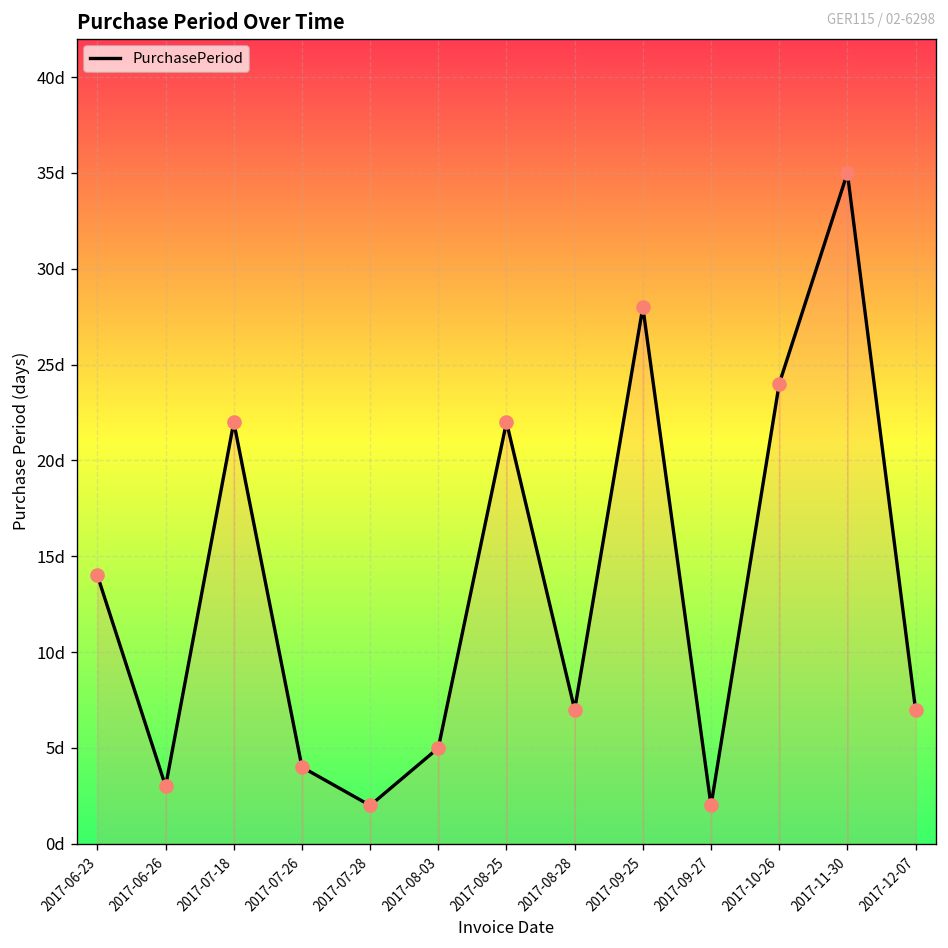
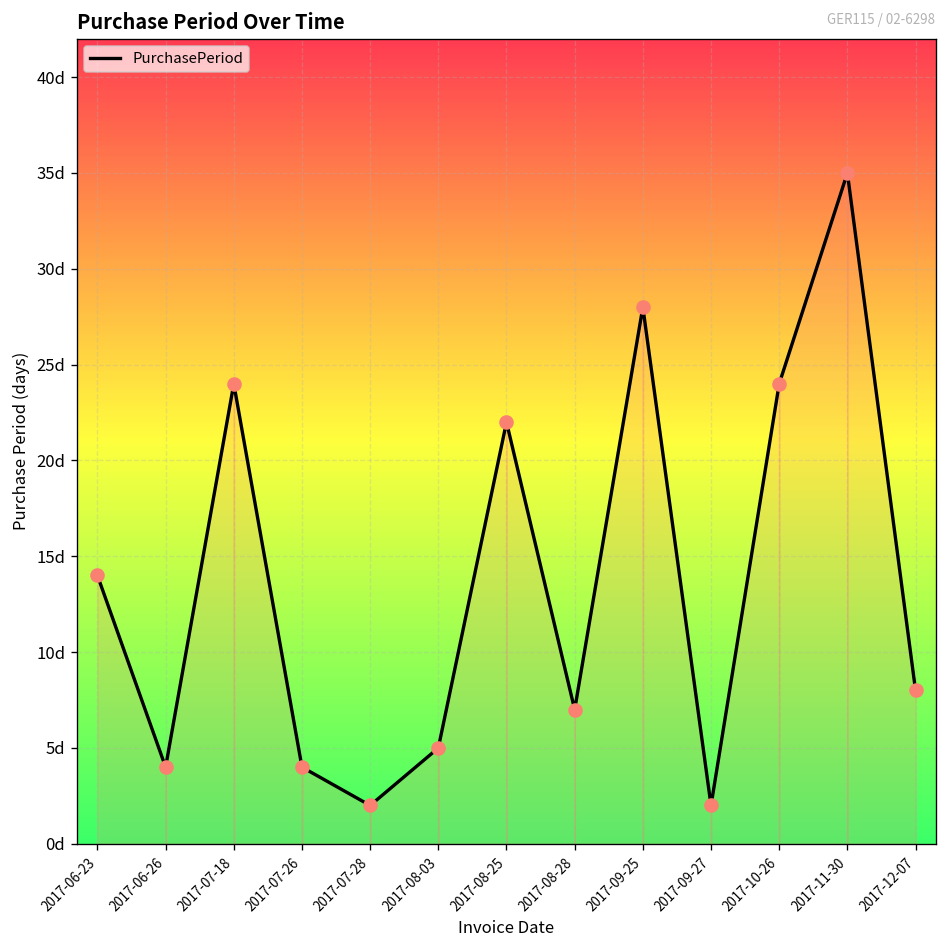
  {
    "PurchasePeriod": {
-     "2017-06-26": "3d",
-     "2017-07-18": "22d",
-     "2017-12-07": "7d"
+     "2017-06-26": "4d",
+     "2017-07-18": "24d",
+     "2017-12-07": "8d"
    }
  }
